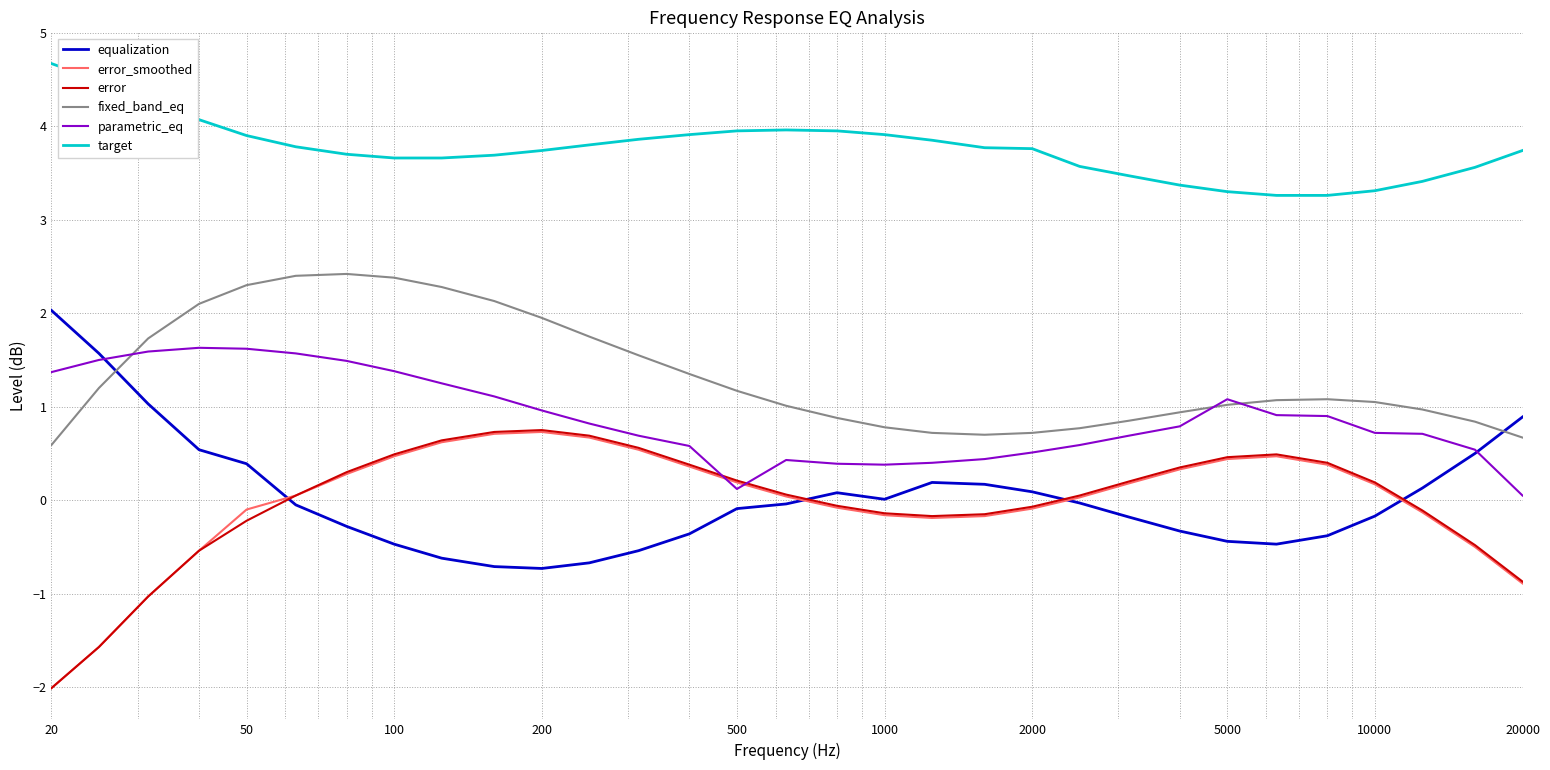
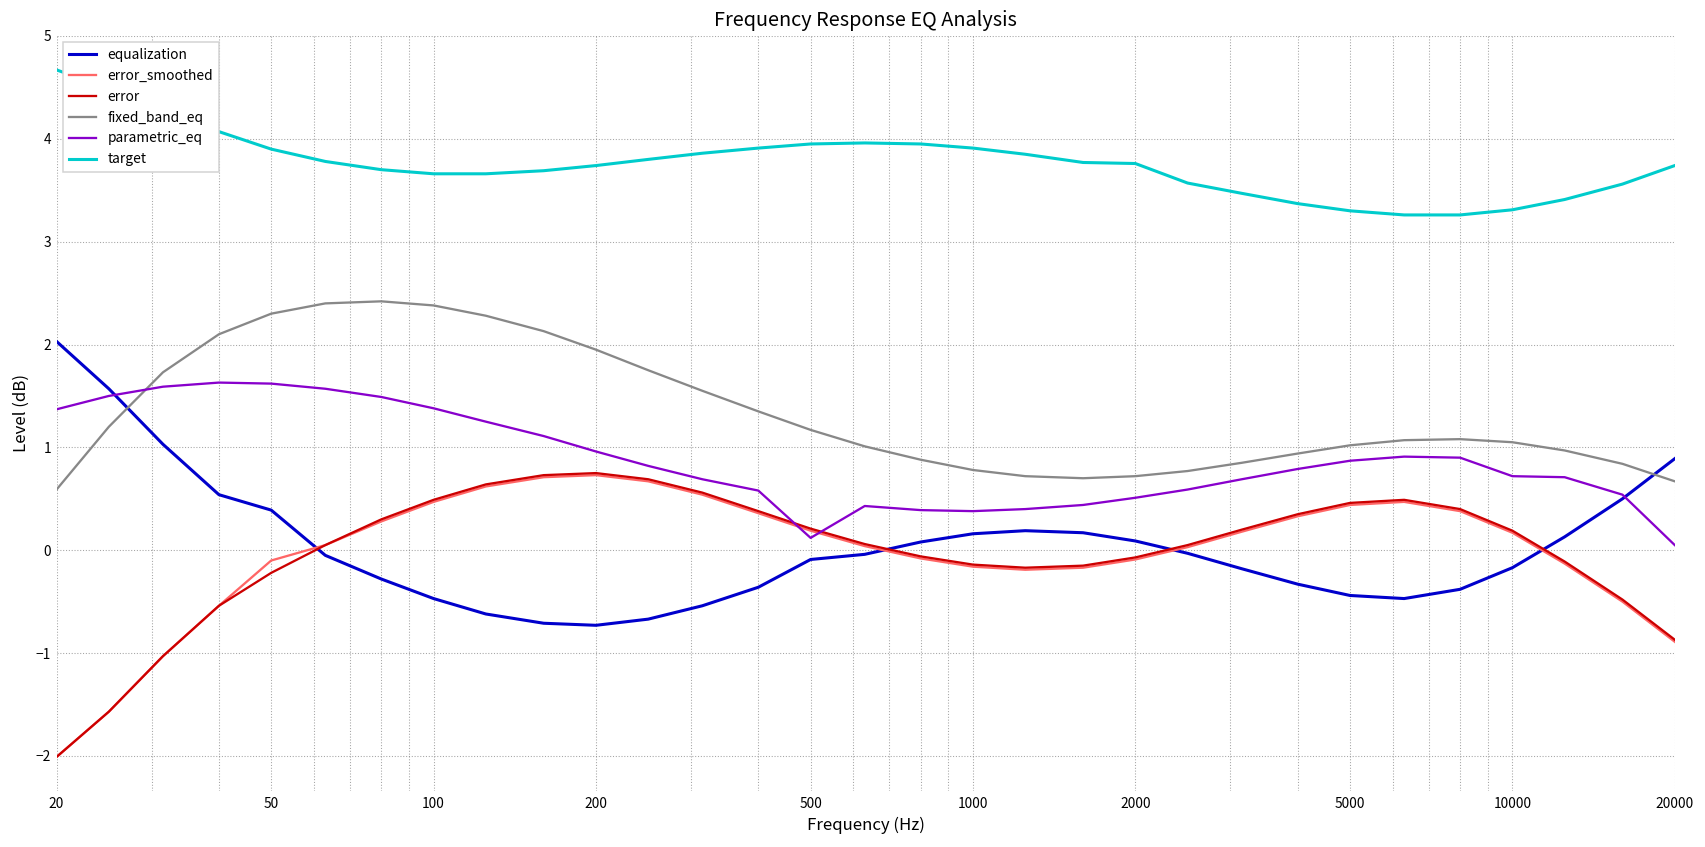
  {
    "equalization": {
      "20": 2.0,
      "50": 0.4,
      "100": -0.5,
      "200": -0.7,
      "500": -0.1,
-     "1000": 0.0,
+     "1000": 0.2,
      "2000": 0.1,
      "5000": -0.4,
      "10000": -0.2,
      "20000": 0.9
    },
    "error_smoothed": {
      "50": -0.1
    },
    "error": {
      "50": -0.2
    },
    "fixed_band_eq": {
      "20": 0.6,
      "50": 2.3,
      "100": 2.4,
      "200": 2.0,
      "500": 1.2,
      "1000": 0.8,
      "2000": 0.7,
      "5000": 1.0,
      "10000": 1.1,
      "20000": 0.7
    },
    "parametric_eq": {
      "20": 1.4,
      "50": 1.6,
      "100": 1.4,
      "200": 1.0,
      "500": 0.1,
      "1000": 0.4,
      "2000": 0.5,
-     "5000": 1.1,
+     "5000": 0.9,
      "10000": 0.7,
      "20000": 0.1
    },
    "target": {
      "20": 4.7,
      "50": 3.9,
      "100": 3.7,
      "200": 3.7,
      "500": 4.0,
      "1000": 3.9,
      "2000": 3.8,
      "5000": 3.3,
      "10000": 3.3,
      "20000": 3.7
    }
  }
